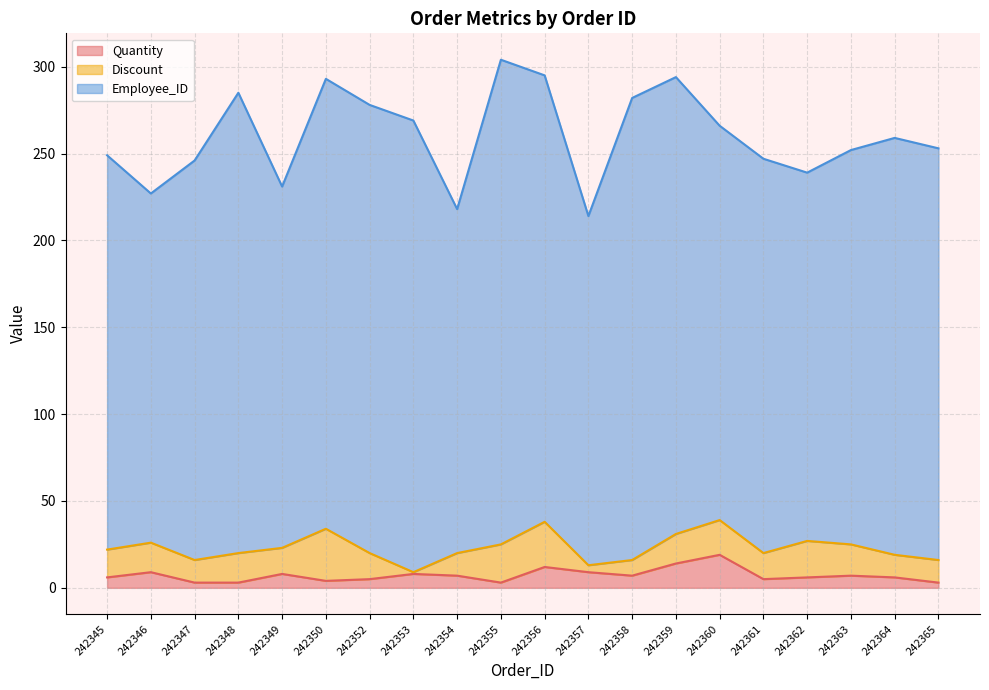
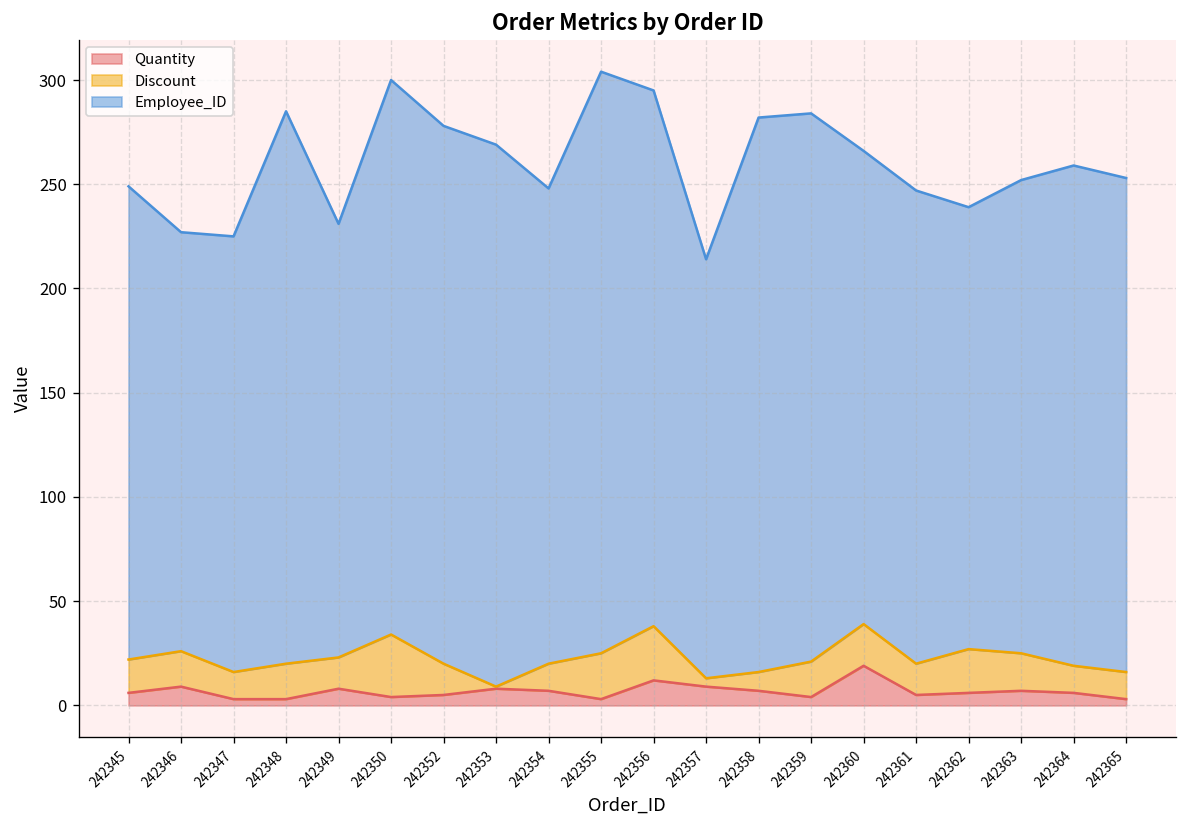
  {
    "Quantity": {
      "242345": 6,
      "242346": 9,
      "242347": 3,
      "242348": 3,
      "242349": 8,
      "242350": 4,
      "242352": 5,
      "242354": 7,
      "242355": 3,
      "242356": 12,
      "242357": 9,
      "242358": 7,
-     "242359": 14,
+     "242359": 4,
      "242360": 19,
      "242361": 5,
      "242362": 6,
      "242363": 7,
      "242364": 6,
      "242365": 3
    },
    "Discount": {
      "242345": 16,
      "242346": 17,
      "242347": 13,
      "242348": 17,
      "242349": 15,
      "242350": 30,
      "242352": 15,
      "242354": 13,
      "242355": 22,
      "242356": 26,
      "242357": 4,
      "242358": 9,
      "242359": 17,
      "242360": 20,
      "242361": 15,
      "242362": 21,
      "242363": 18,
      "242364": 13,
      "242365": 13
    },
    "Employee_ID": {
      "242345": 227,
      "242346": 201,
-     "242347": 230,
+     "242347": 209,
      "242348": 265,
      "242349": 208,
-     "242350": 259,
+     "242350": 266,
      "242352": 258,
      "242353": 260,
-     "242354": 198,
+     "242354": 228,
      "242355": 279,
      "242356": 257,
      "242357": 201,
      "242358": 266,
      "242359": 263,
      "242360": 227,
      "242361": 227,
      "242362": 212,
      "242363": 227,
      "242364": 240,
      "242365": 237
    }
  }
